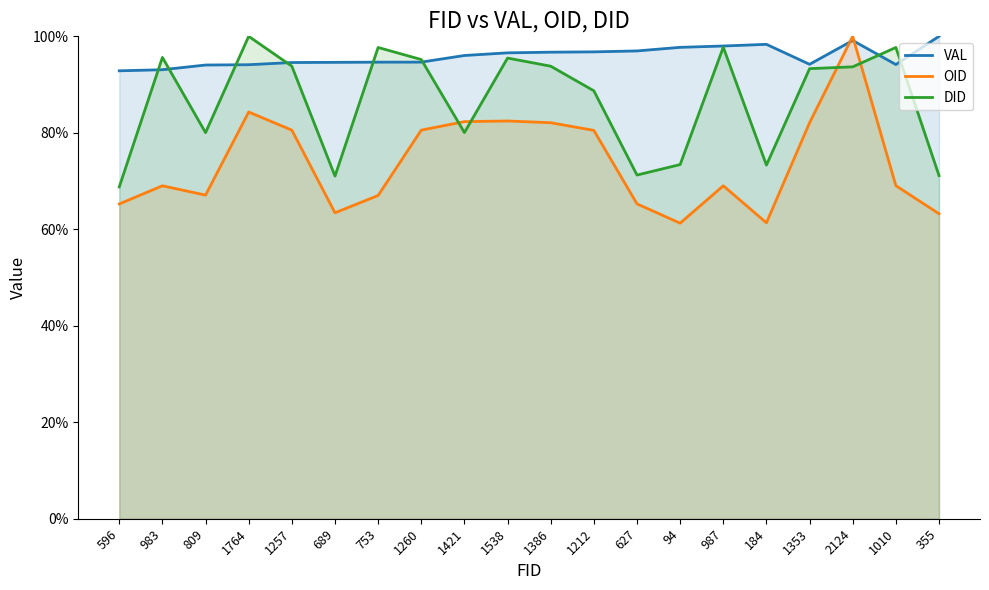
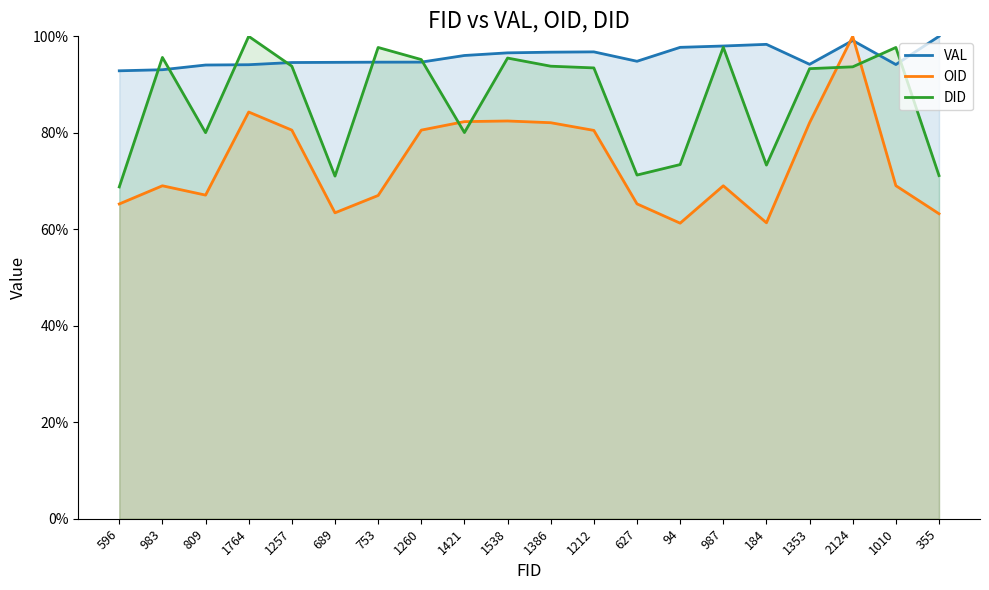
  {
    "VAL": {
      "596": "93%",
      "983": "93%",
      "809": "94%",
      "1764": "94%",
      "1257": "95%",
      "689": "95%",
      "753": "95%",
      "1421": "96%",
      "1538": "97%",
      "1386": "97%",
      "1212": "97%",
-     "627": "97%",
+     "627": "95%",
      "94": "98%",
      "184": "98%",
      "1353": "94%",
      "2124": "99%",
      "1010": "94%",
      "355": "100%"
    },
    "OID": {
      "596": "65%",
      "983": "69%",
      "809": "67%",
      "1764": "84%",
      "1257": "81%",
      "689": "63%",
      "753": "67%",
      "1260": "81%",
      "1421": "82%",
      "1538": "82%",
      "1386": "82%",
      "1212": "81%",
      "627": "65%",
      "94": "61%",
      "987": "69%",
      "184": "61%",
      "1353": "82%",
      "2124": "100%",
      "1010": "69%",
      "355": "63%"
    },
    "DID": {
      "596": "69%",
      "983": "96%",
      "809": "80%",
      "1764": "100%",
      "1257": "94%",
      "689": "71%",
      "753": "98%",
      "1421": "80%",
      "1538": "95%",
      "1386": "94%",
-     "1212": "89%",
+     "1212": "93%",
      "627": "71%",
      "94": "73%",
      "184": "73%",
      "1353": "93%",
      "2124": "94%",
      "1010": "98%",
      "355": "71%"
    }
  }
